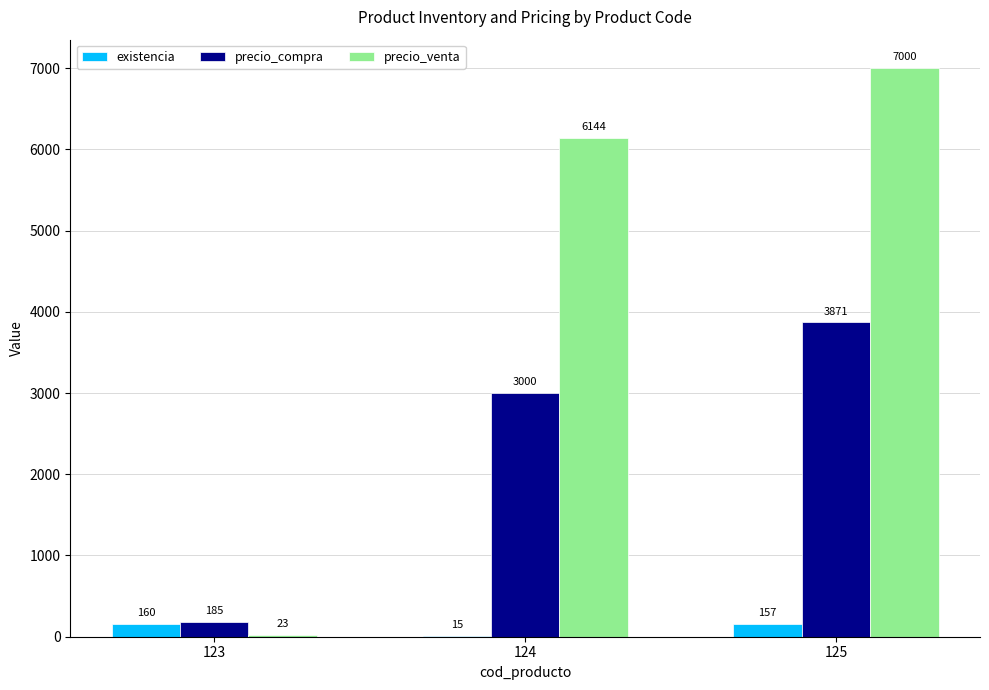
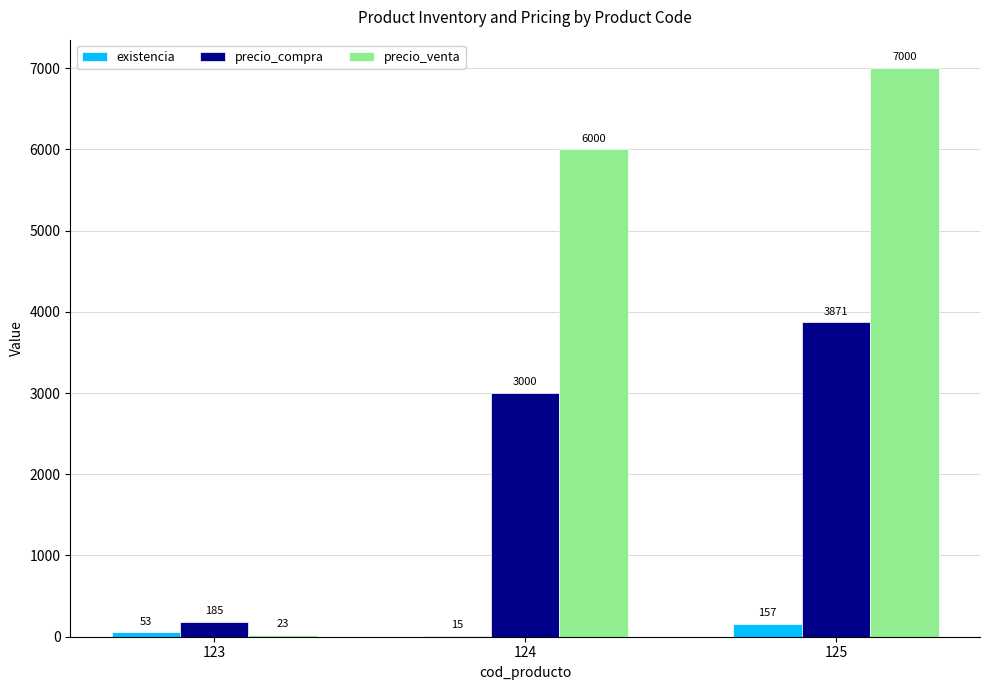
  {
    "existencia": {
-     "123": 160,
+     "123": 53,
      "124": 15,
      "125": 157
    },
    "precio_compra": {
      "123": 185,
      "124": 3000,
      "125": 3871
    },
    "precio_venta": {
      "123": 23,
-     "124": 6144,
+     "124": 6000,
      "125": 7000
    }
  }
